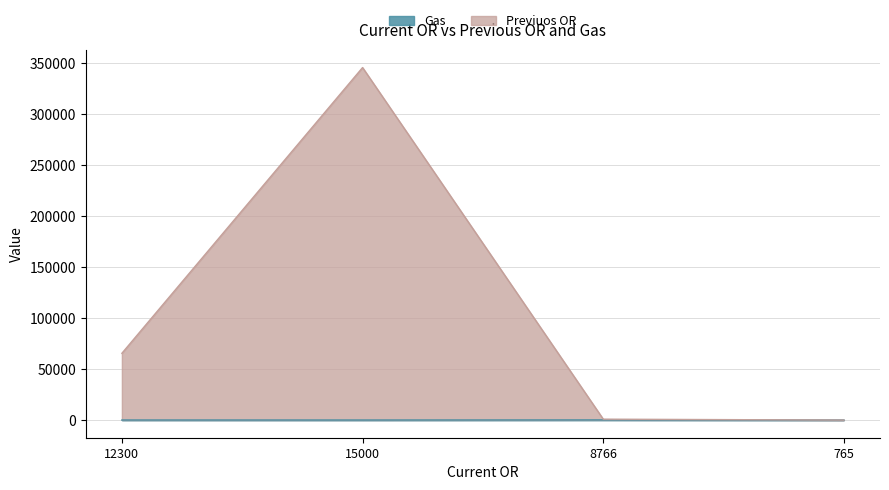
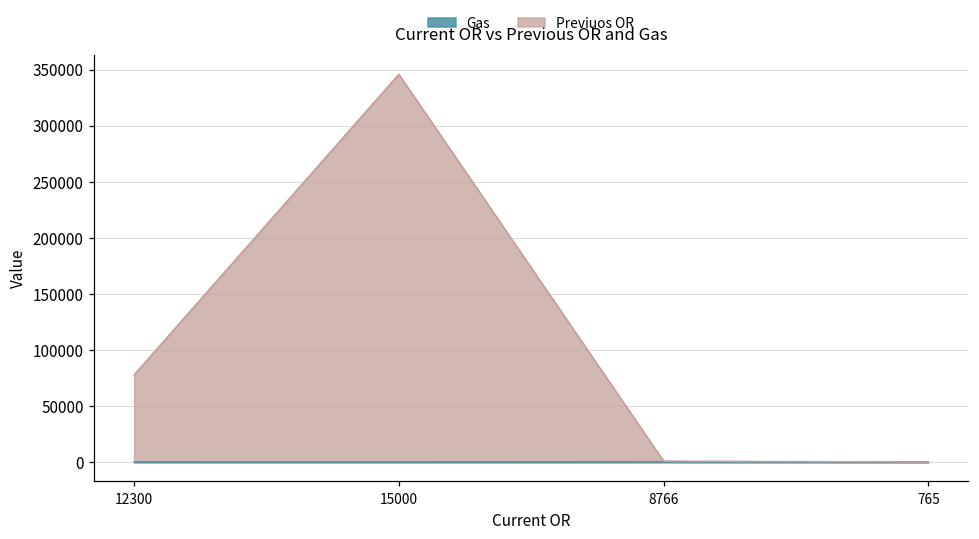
  {
    "Gas": {
      "12300": 0,
      "15000": 0
    },
    "Previuos OR": {
-     "12300": 65000,
+     "12300": 78000,
      "15000": 346000
    }
  }
